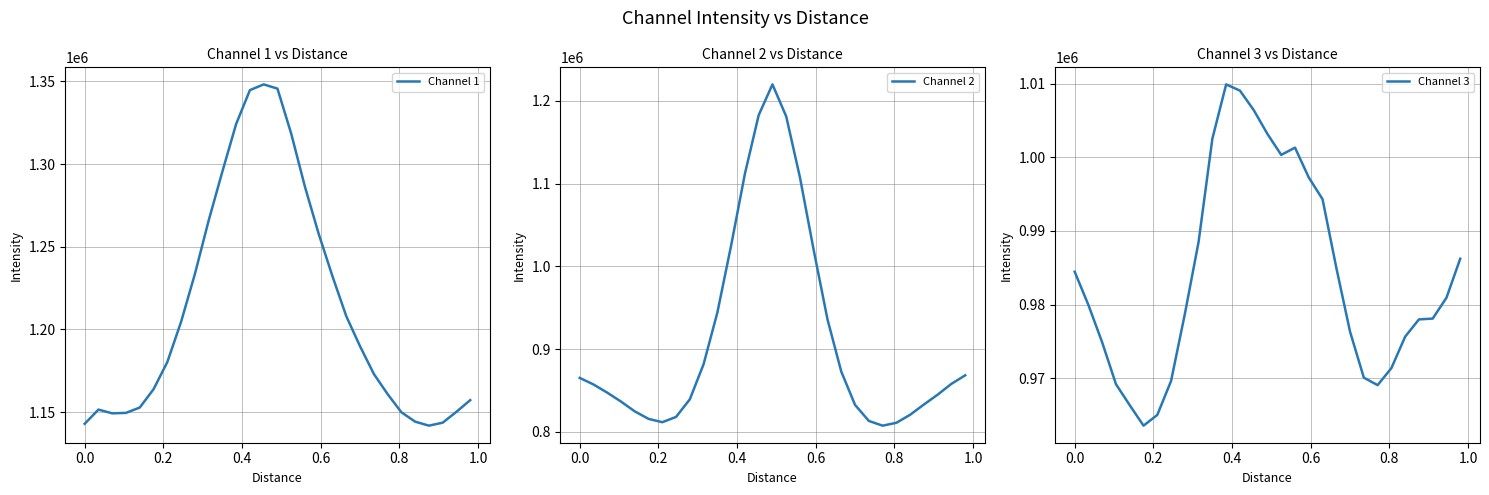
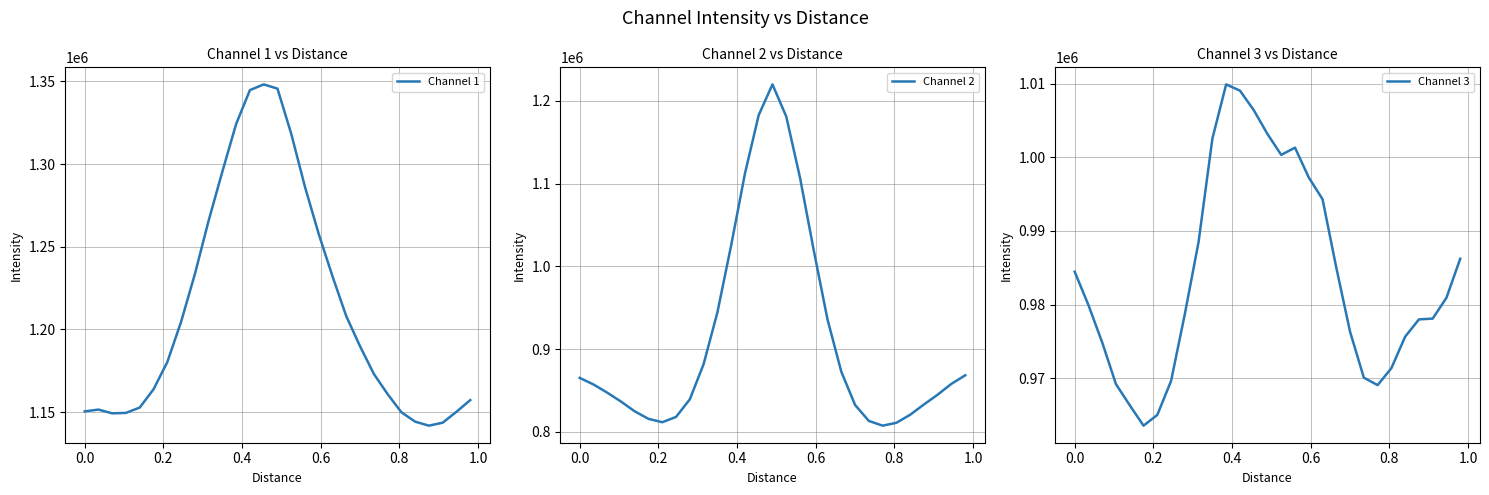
  {
    "Channel 1 vs Distance": {
-     "0.0": 1143000
+     "0.0": 1150000
    },
    "Channel 2 vs Distance": {
      "0.0": 870000
    },
    "Channel 3 vs Distance": {
      "0.0": 984000
    }
  }
